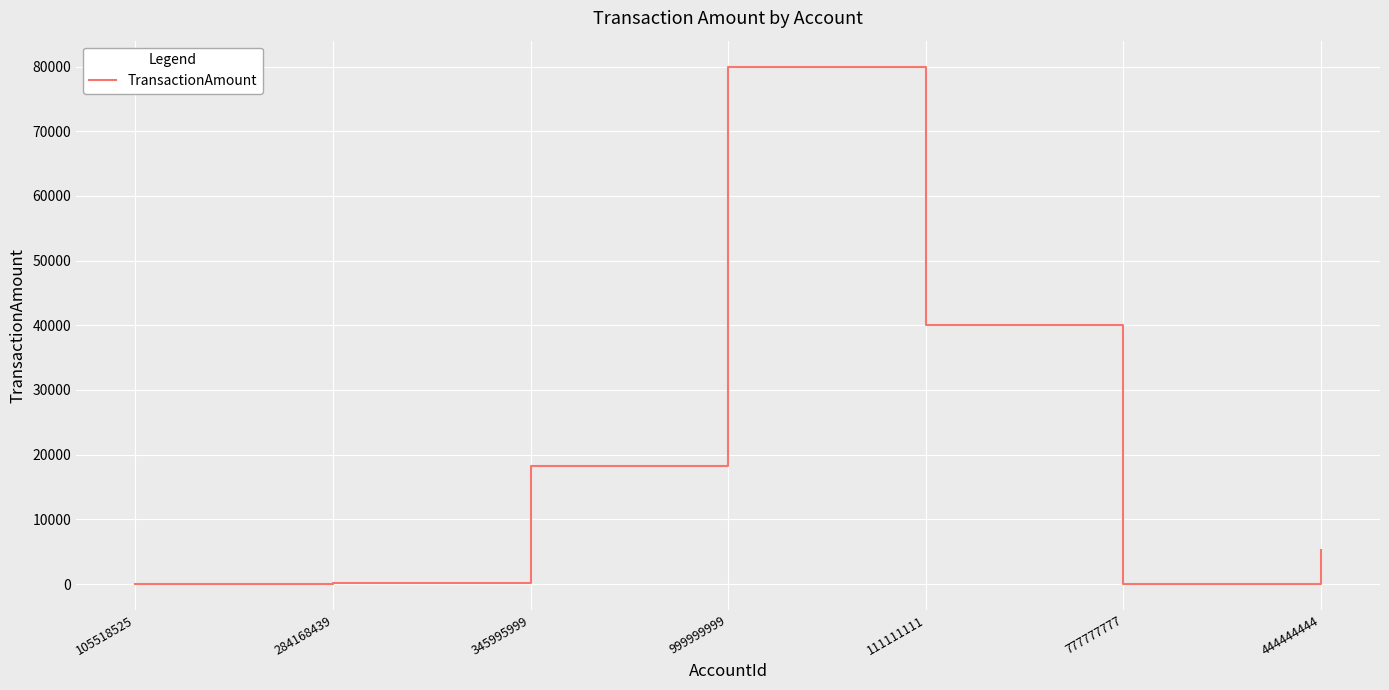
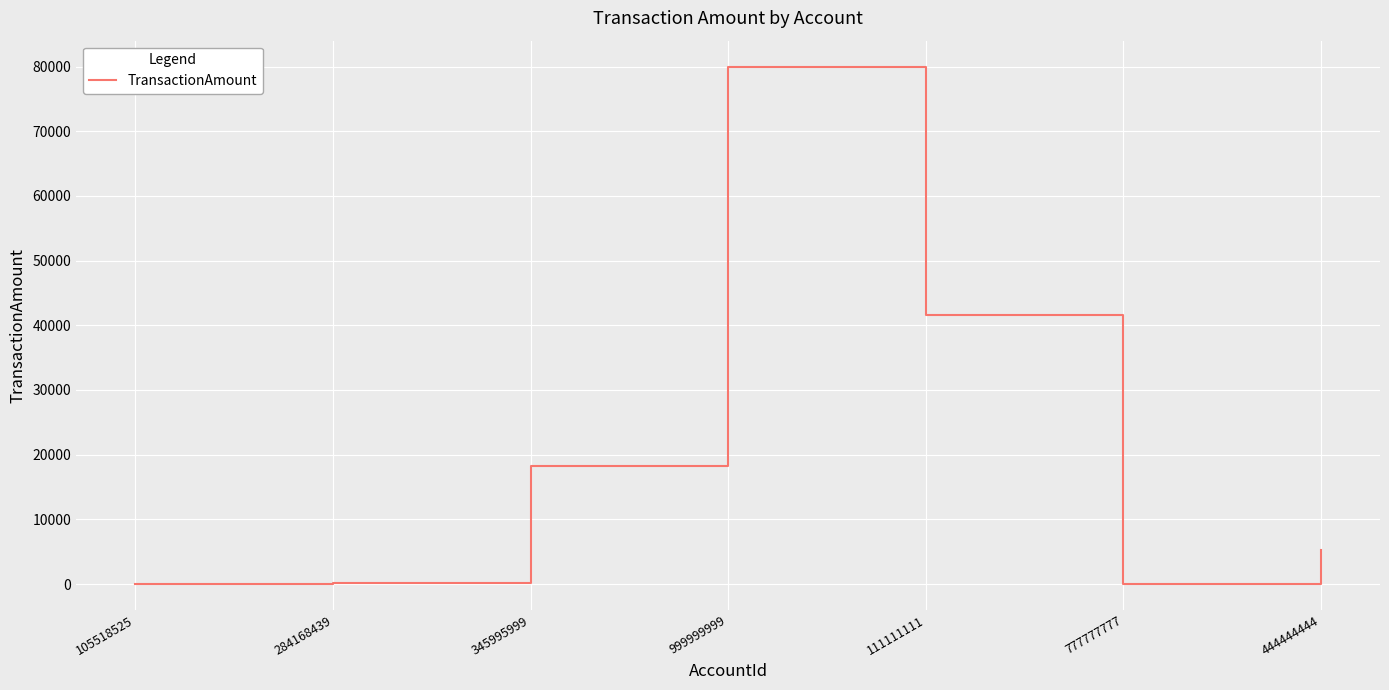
  {
    "105518525": 0,
    "284168439": 0,
    "345995999": 18000,
    "999999999": 80000,
-   "111111111": 40000,
+   "111111111": 42000,
    "777777777": 0,
    "444444444": 5000
  }
